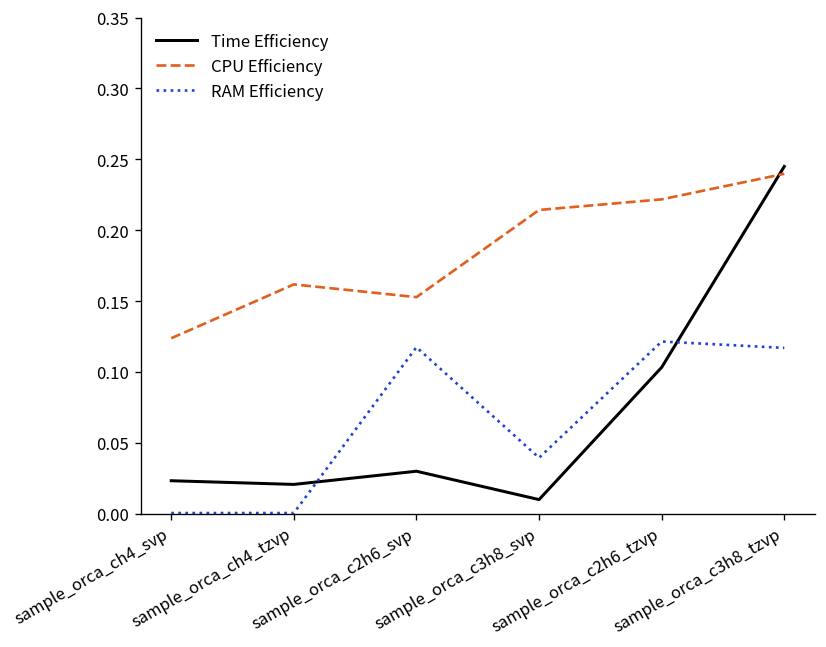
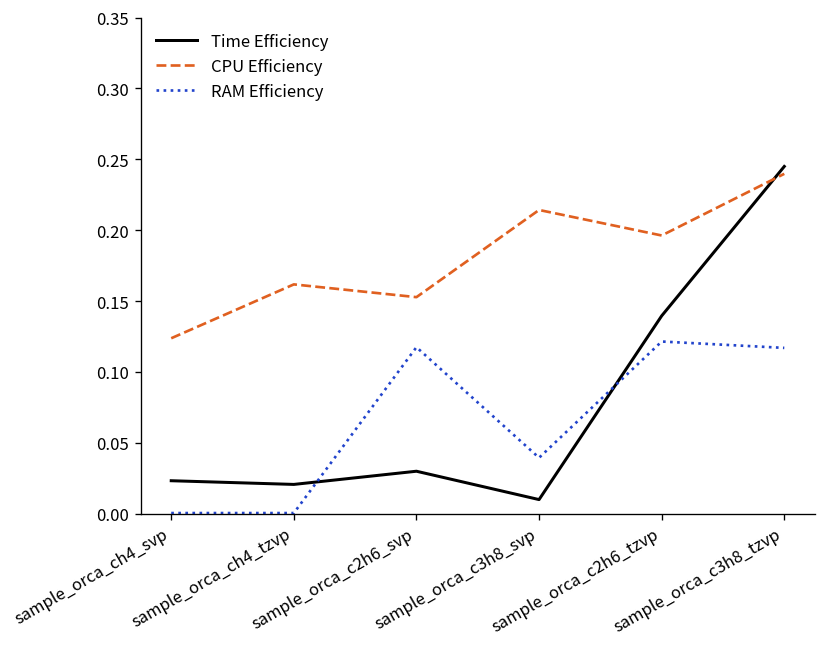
  {
    "Time Efficiency": {
      "sample_orca_ch4_svp": 0.023,
      "sample_orca_ch4_tzvp": 0.021,
      "sample_orca_c2h6_svp": 0.030,
      "sample_orca_c3h8_svp": 0.010,
-     "sample_orca_c2h6_tzvp": 0.103,
+     "sample_orca_c2h6_tzvp": 0.140,
      "sample_orca_c3h8_tzvp": 0.245
    },
    "CPU Efficiency": {
      "sample_orca_ch4_svp": 0.124,
      "sample_orca_ch4_tzvp": 0.162,
      "sample_orca_c2h6_svp": 0.153,
      "sample_orca_c3h8_svp": 0.214,
-     "sample_orca_c2h6_tzvp": 0.222,
+     "sample_orca_c2h6_tzvp": 0.196,
      "sample_orca_c3h8_tzvp": 0.240
    },
    "RAM Efficiency": {
      "sample_orca_ch4_svp": 0.001,
      "sample_orca_ch4_tzvp": 0.001,
      "sample_orca_c2h6_svp": 0.118,
      "sample_orca_c3h8_svp": 0.040,
      "sample_orca_c2h6_tzvp": 0.122,
      "sample_orca_c3h8_tzvp": 0.117
    }
  }
